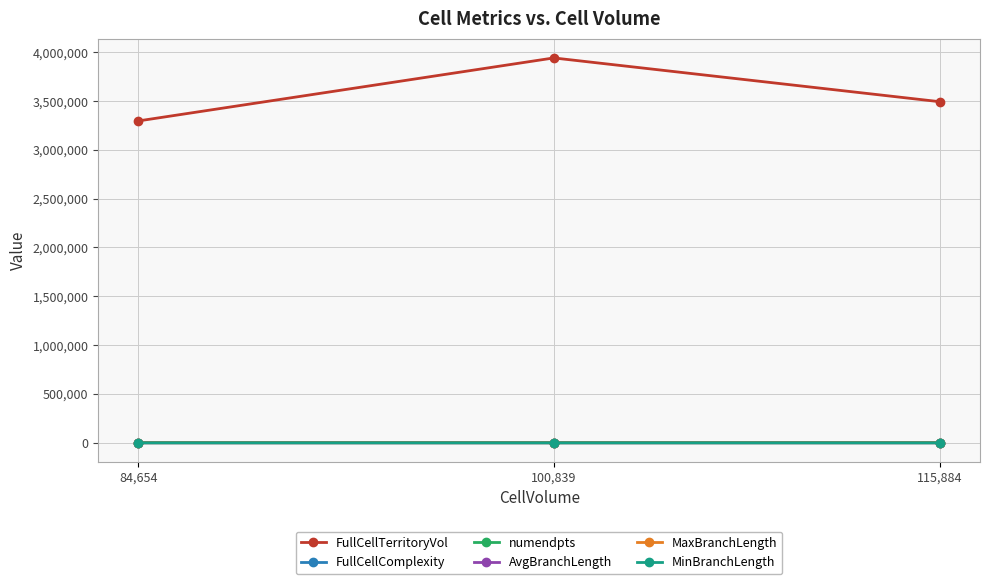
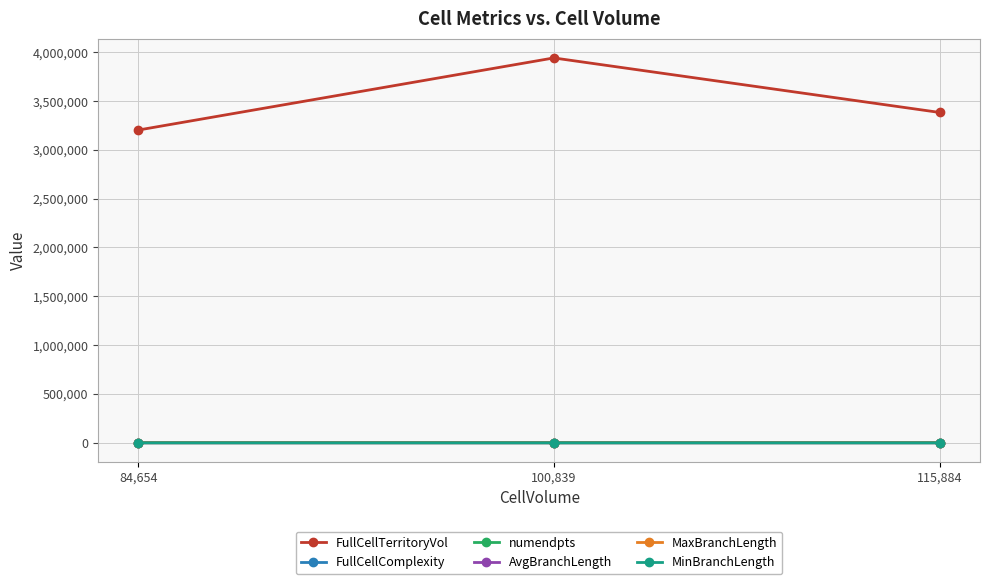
  {
    "FullCellTerritoryVol": {
-     "84,654": "3,300,000",
+     "84,654": "3,200,000",
      "100,839": "3,900,000",
-     "115,884": "3,500,000"
+     "115,884": "3,400,000"
    },
    "MinBranchLength": {
      "84,654": "0",
      "100,839": "0",
      "115,884": "0"
    }
  }
